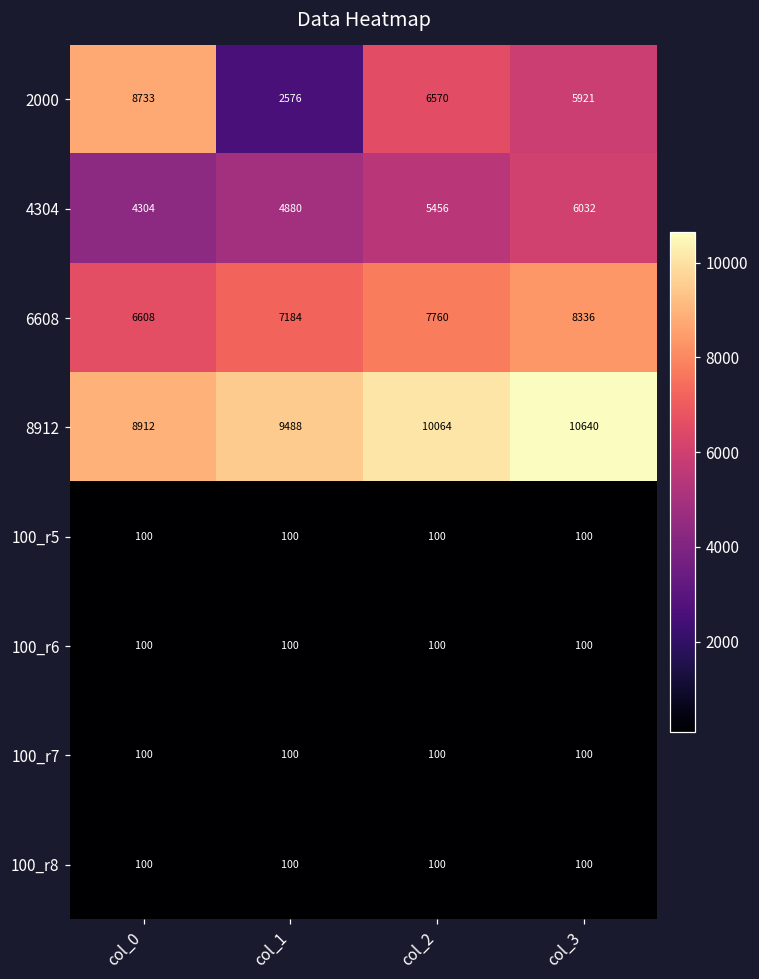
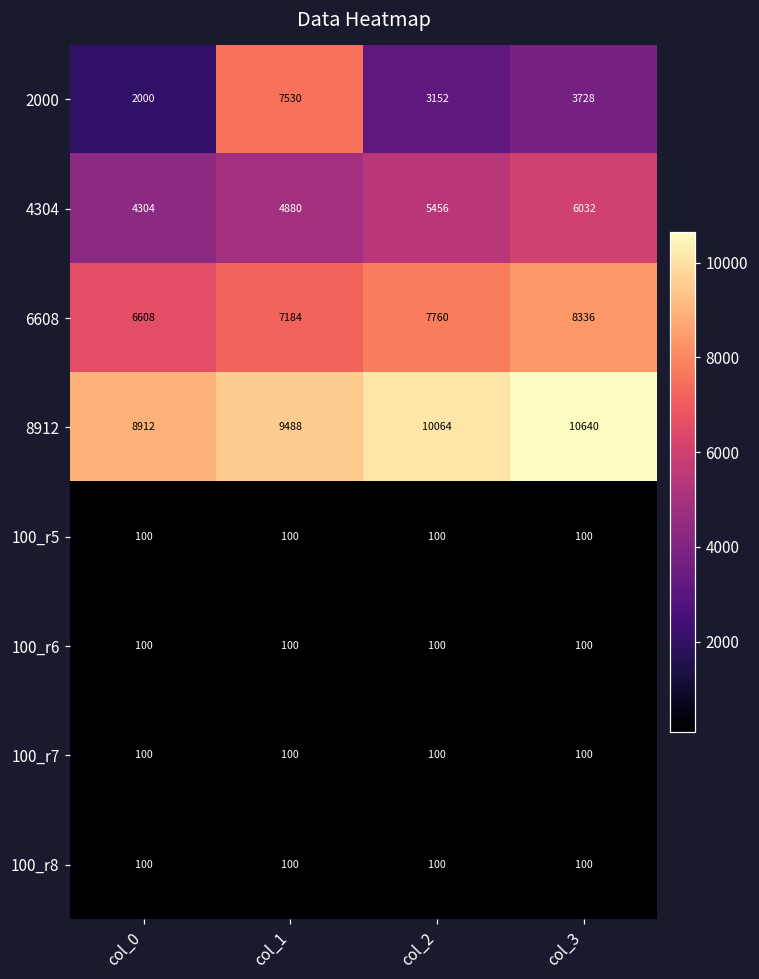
  {
    "2000": {
-     "col_0": 8733,
-     "col_1": 2576,
-     "col_2": 6570,
-     "col_3": 5921
+     "col_0": 2000,
+     "col_1": 7530,
+     "col_2": 3152,
+     "col_3": 3728
    },
    "4304": {
      "col_0": 4304,
      "col_1": 4880,
      "col_2": 5456,
      "col_3": 6032
    },
    "6608": {
      "col_0": 6608,
      "col_1": 7184,
      "col_2": 7760,
      "col_3": 8336
    },
    "8912": {
      "col_0": 8912,
      "col_1": 9488,
      "col_2": 10064,
      "col_3": 10640
    },
    "100_r5": {
      "col_0": 100,
      "col_1": 100,
      "col_2": 100,
      "col_3": 100
    },
    "100_r6": {
      "col_0": 100,
      "col_1": 100,
      "col_2": 100,
      "col_3": 100
    },
    "100_r7": {
      "col_0": 100,
      "col_1": 100,
      "col_2": 100,
      "col_3": 100
    },
    "100_r8": {
      "col_0": 100,
      "col_1": 100,
      "col_2": 100,
      "col_3": 100
    }
  }
